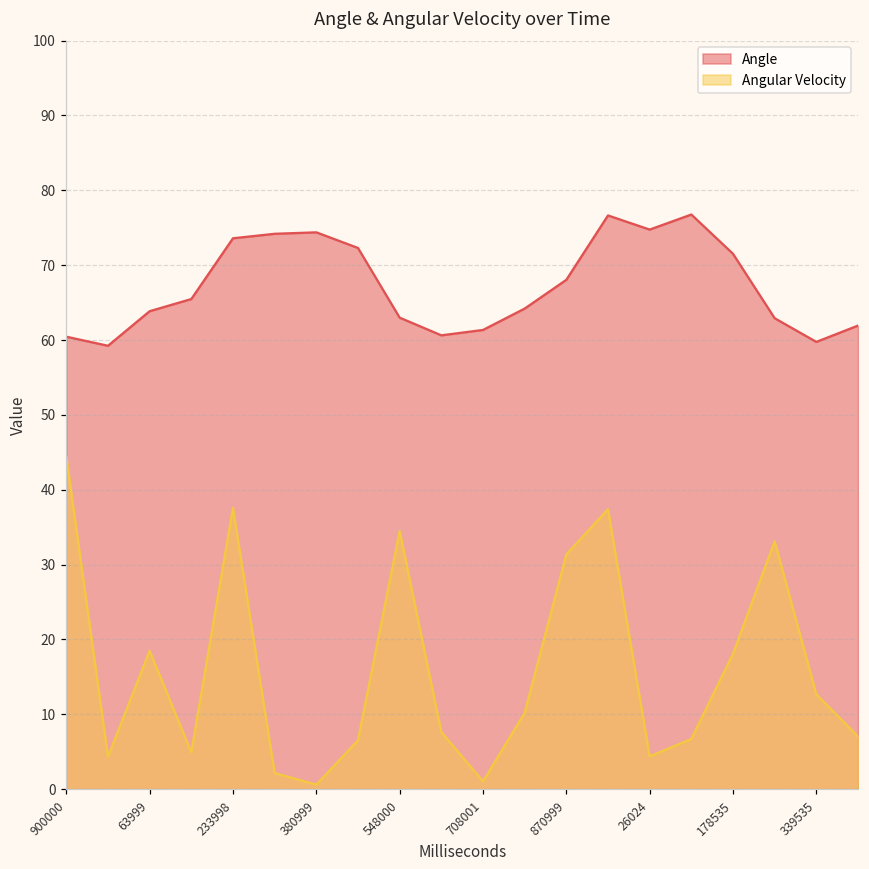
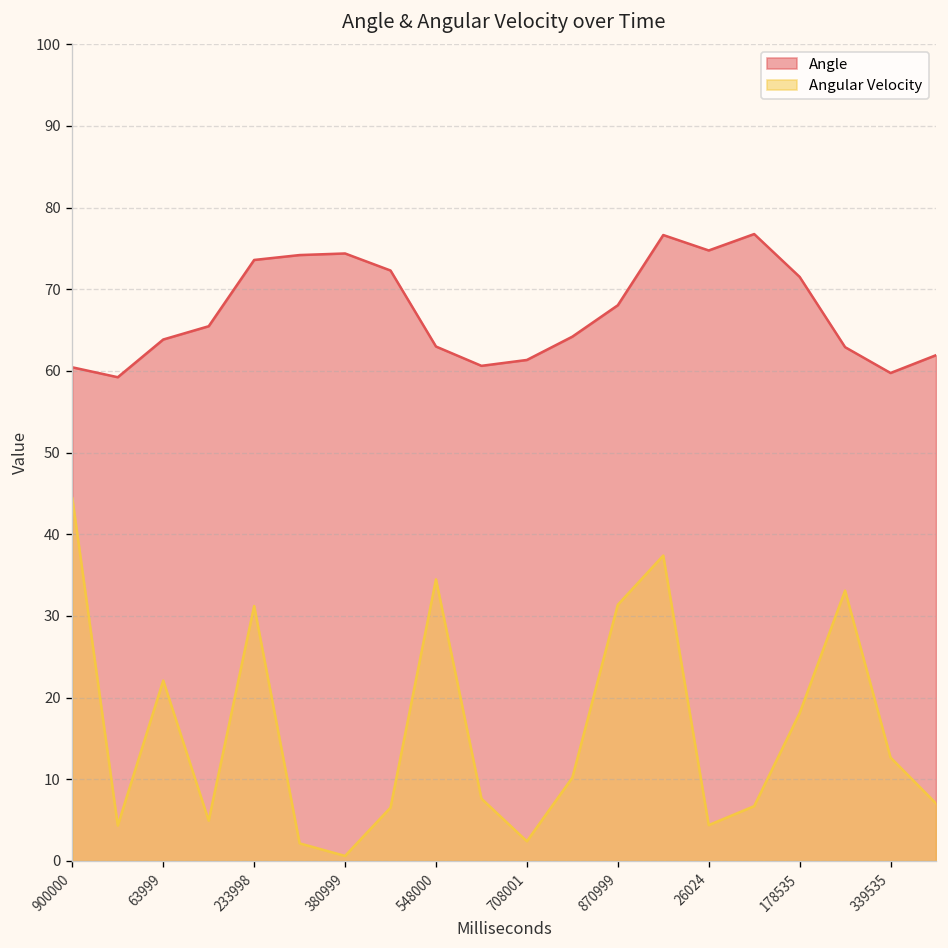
  {
    "Angle": {
      "900000": 60,
      "63999": 64,
      "233998": 74,
      "380999": 74,
      "548000": 63,
      "708001": 61,
      "870999": 68,
      "26024": 75,
      "178535": 72,
      "339535": 60
    },
    "Angular Velocity": {
      "900000": 44,
-     "63999": 18,
-     "233998": 38,
+     "63999": 22,
+     "233998": 31,
      "380999": 1,
      "548000": 34,
-     "708001": 1,
+     "708001": 2,
      "870999": 31,
      "26024": 4,
      "178535": 18,
      "339535": 13
    }
  }
